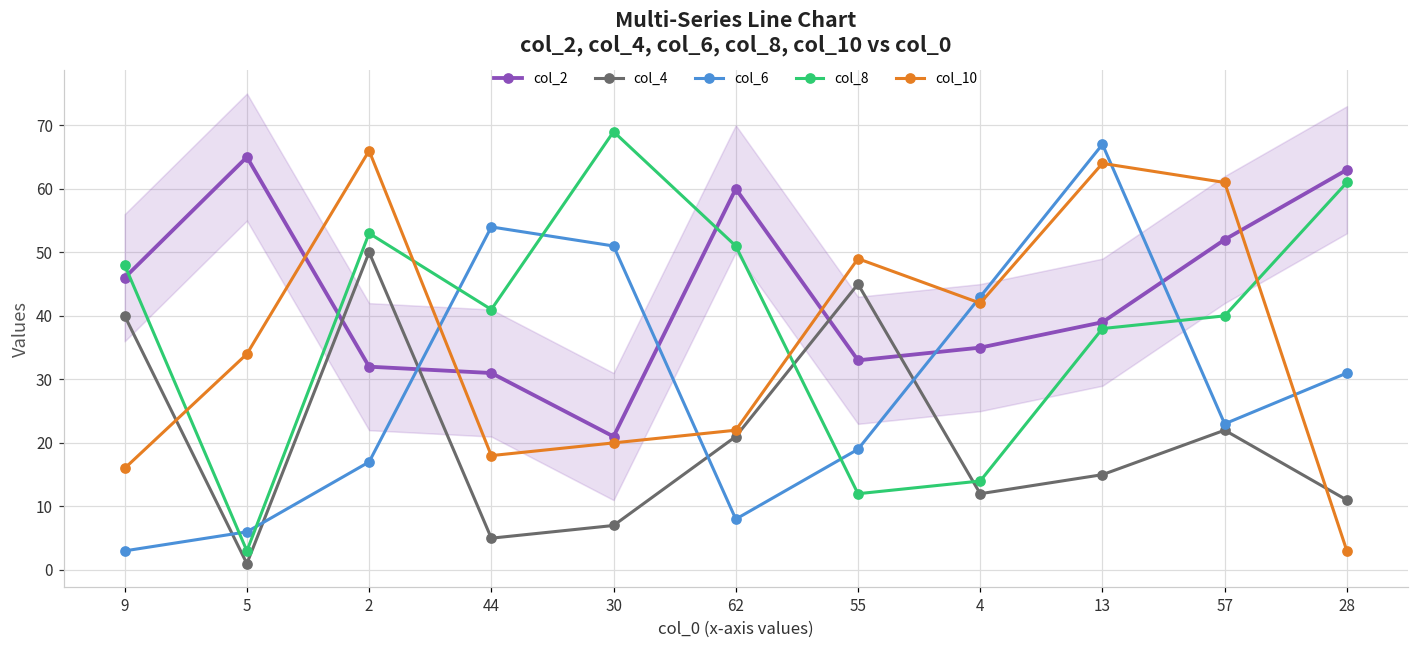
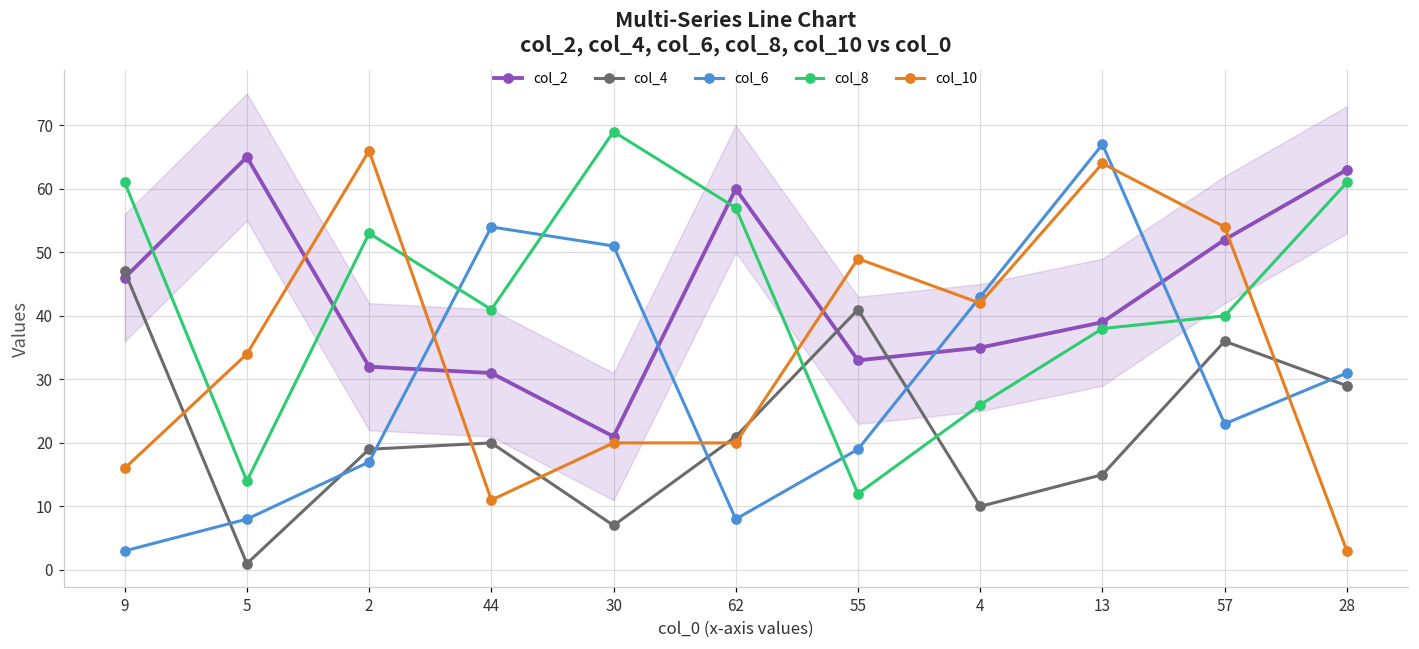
  {
    "col_4": {
-     "9": 40,
+     "9": 47,
      "5": 1,
-     "2": 50,
-     "44": 5,
+     "2": 19,
+     "44": 20,
      "30": 7,
      "62": 21,
-     "55": 45,
-     "4": 12,
+     "55": 41,
+     "4": 10,
      "13": 15,
-     "57": 22,
-     "28": 11
+     "57": 36,
+     "28": 29
    },
    "col_6": {
      "9": 3,
-     "5": 6,
+     "5": 8,
      "2": 17,
      "44": 54,
      "30": 51,
      "62": 8,
      "55": 19,
      "4": 43,
      "13": 67,
      "57": 23,
      "28": 31
    },
    "col_8": {
-     "9": 48,
-     "5": 3,
+     "9": 61,
+     "5": 14,
      "2": 53,
      "30": 69,
-     "62": 51,
+     "62": 57,
      "55": 12,
-     "4": 14,
+     "4": 26,
      "13": 38,
      "57": 40,
      "28": 61
    },
    "col_10": {
      "9": 16,
      "5": 34,
      "2": 66,
-     "44": 18,
+     "44": 11,
      "30": 20,
-     "62": 22,
+     "62": 20,
      "55": 49,
      "4": 42,
      "13": 64,
-     "57": 61,
+     "57": 54,
      "28": 3
    }
  }
